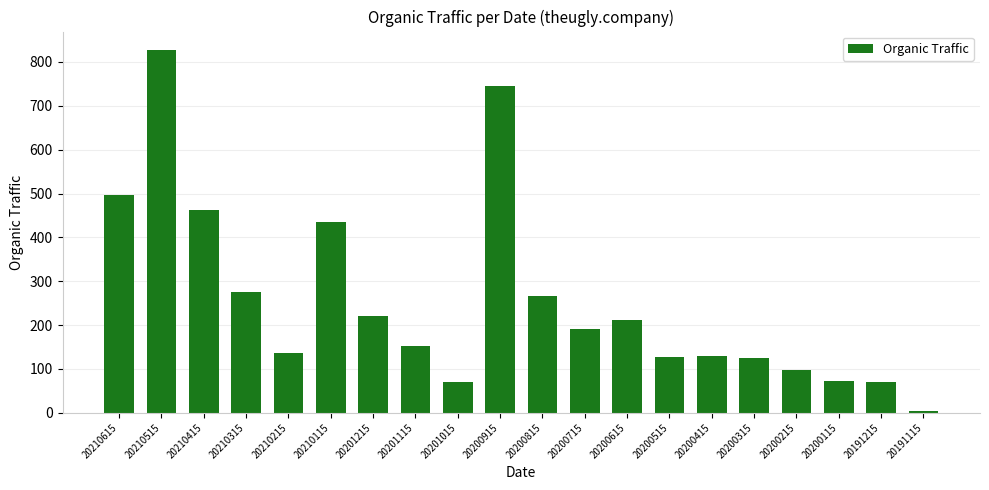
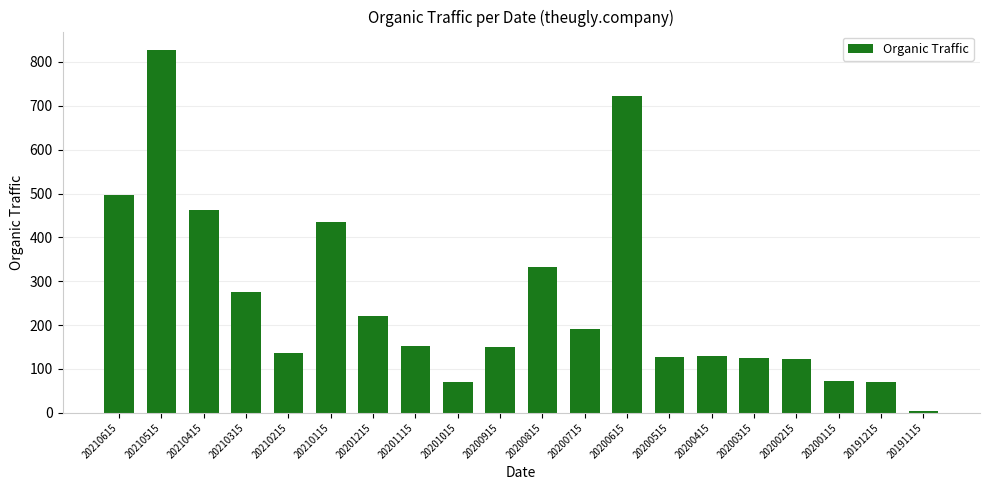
  {
    "20210615": 500,
    "20210515": 830,
    "20210415": 460,
    "20210315": 280,
    "20210215": 140,
    "20210115": 430,
    "20201215": 220,
    "20201115": 150,
    "20201015": 70,
-   "20200915": 750,
-   "20200815": 270,
+   "20200915": 150,
+   "20200815": 330,
    "20200715": 190,
-   "20200615": 210,
+   "20200615": 720,
    "20200515": 130,
    "20200415": 130,
    "20200315": 120,
-   "20200215": 100,
+   "20200215": 120,
    "20200115": 70,
    "20191215": 70
  }
